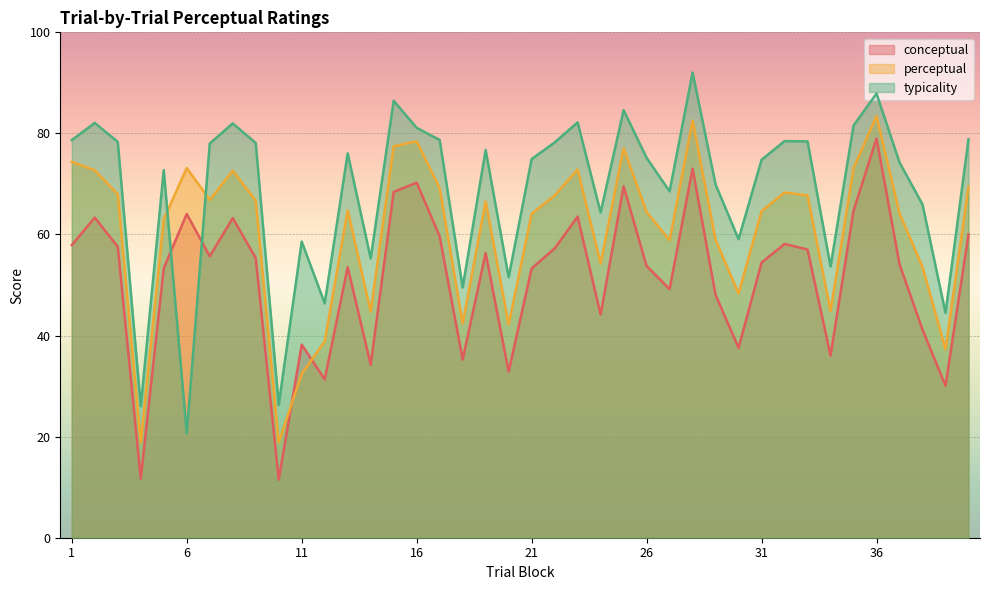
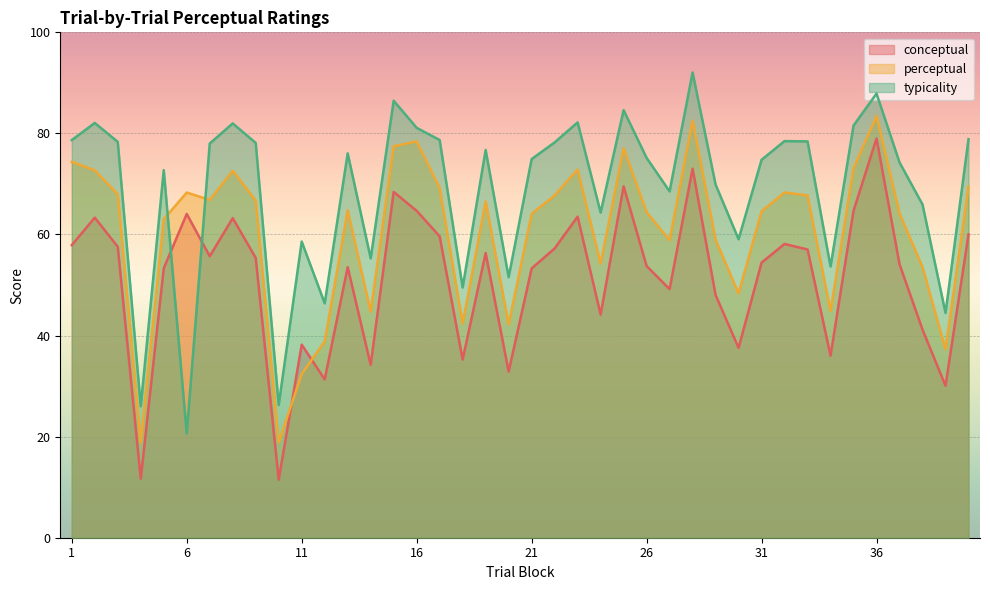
  {
    "conceptual": {
      "1": 58,
      "6": 64,
      "11": 38,
-     "16": 70,
+     "16": 65,
      "21": 53,
      "26": 54,
      "31": 54,
      "36": 79
    },
    "perceptual": {
      "1": 74,
-     "6": 73,
+     "6": 68,
      "11": 32,
      "16": 78,
      "21": 64,
      "26": 64,
      "31": 65,
      "36": 83
    },
    "typicality": {
      "1": 79,
      "6": 21,
      "11": 59,
      "16": 81,
      "21": 75,
      "26": 75,
      "31": 75
    }
  }
